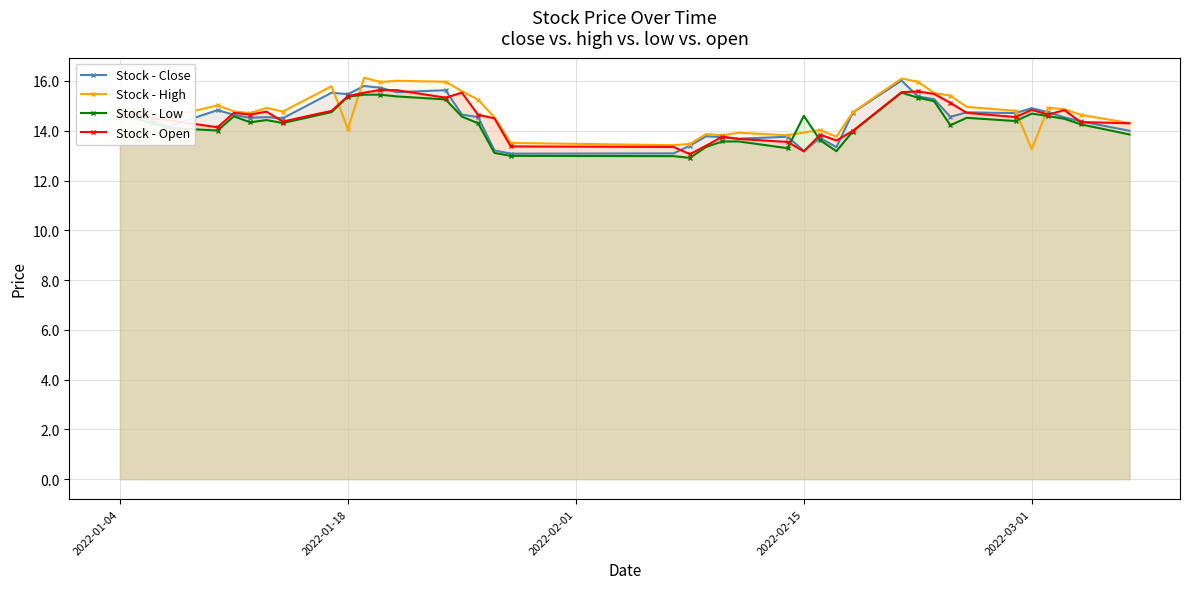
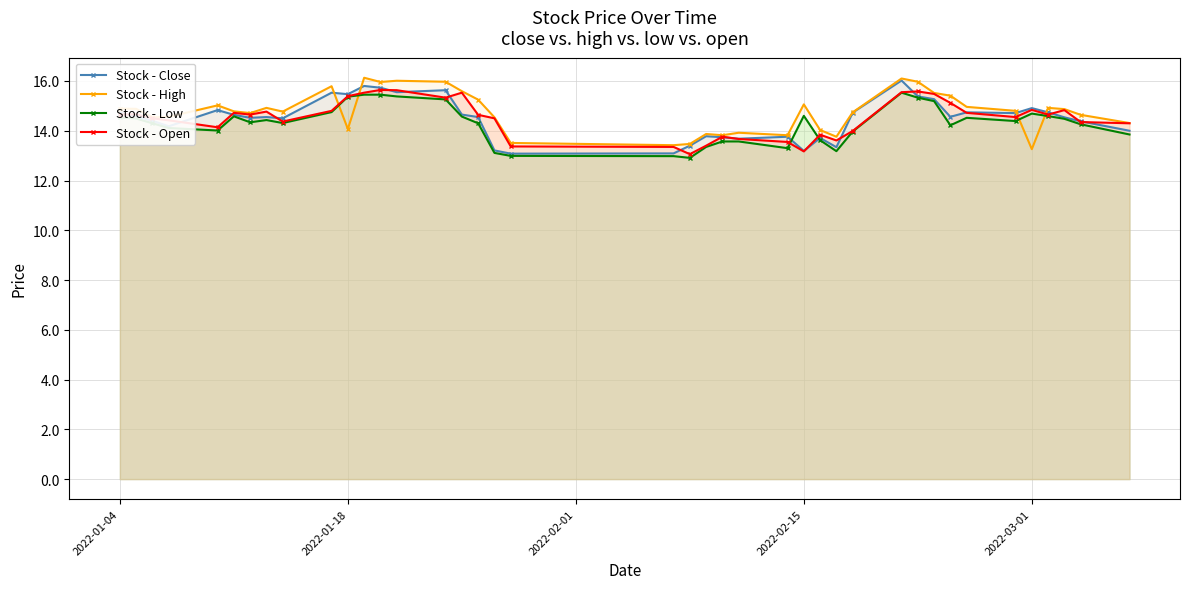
  {
    "Stock - High": {
      "2022-01-18": 14.1,
-     "2022-02-15": 13.9,
+     "2022-02-15": 15.1,
      "2022-03-01": 13.3
    },
    "Stock - Low": {
      "2022-02-15": 14.6,
      "2022-03-01": 14.7
    }
  }
